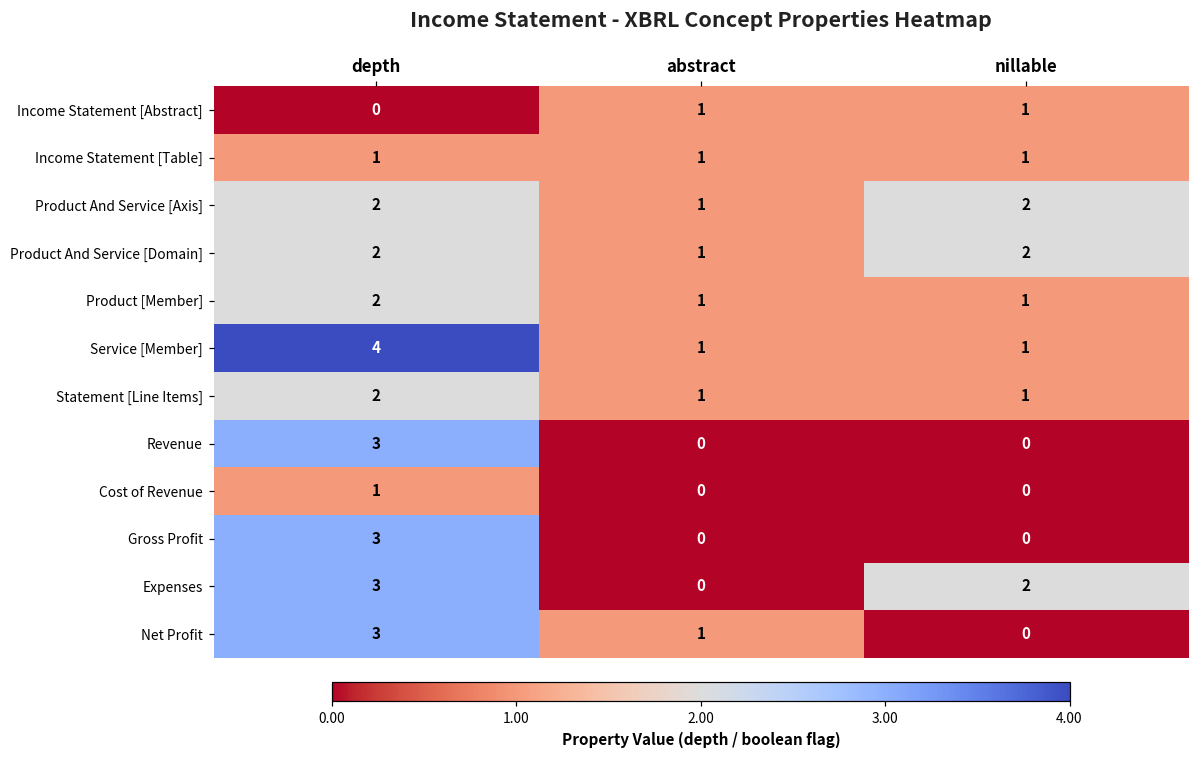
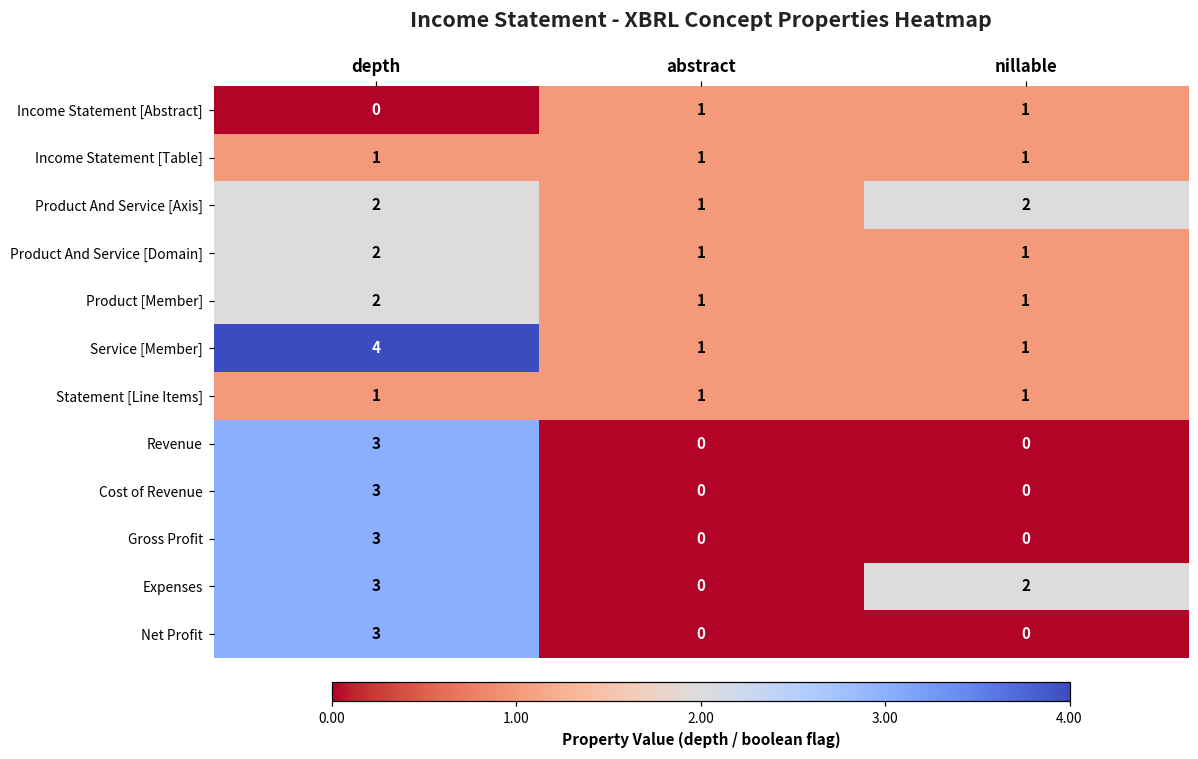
  {
    "Income Statement [Abstract]": {
      "depth": 0,
      "abstract": 1,
      "nillable": 1
    },
    "Income Statement [Table]": {
      "depth": 1,
      "abstract": 1,
      "nillable": 1
    },
    "Product And Service [Axis]": {
      "depth": 2,
      "abstract": 1,
      "nillable": 2
    },
    "Product And Service [Domain]": {
      "depth": 2,
      "abstract": 1,
-     "nillable": 2
+     "nillable": 1
    },
    "Product [Member]": {
      "depth": 2,
      "abstract": 1,
      "nillable": 1
    },
    "Service [Member]": {
      "depth": 4,
      "abstract": 1,
      "nillable": 1
    },
    "Statement [Line Items]": {
-     "depth": 2,
+     "depth": 1,
      "abstract": 1,
      "nillable": 1
    },
    "Revenue": {
      "depth": 3,
      "abstract": 0,
      "nillable": 0
    },
    "Cost of Revenue": {
-     "depth": 1,
+     "depth": 3,
      "abstract": 0,
      "nillable": 0
    },
    "Gross Profit": {
      "depth": 3,
      "abstract": 0,
      "nillable": 0
    },
    "Expenses": {
      "depth": 3,
      "abstract": 0,
      "nillable": 2
    },
    "Net Profit": {
      "depth": 3,
-     "abstract": 1,
+     "abstract": 0,
      "nillable": 0
    }
  }
